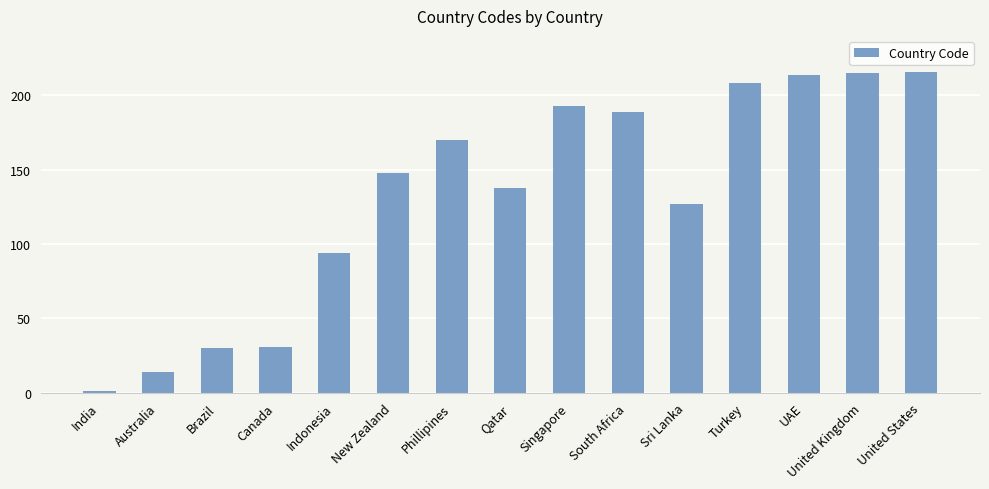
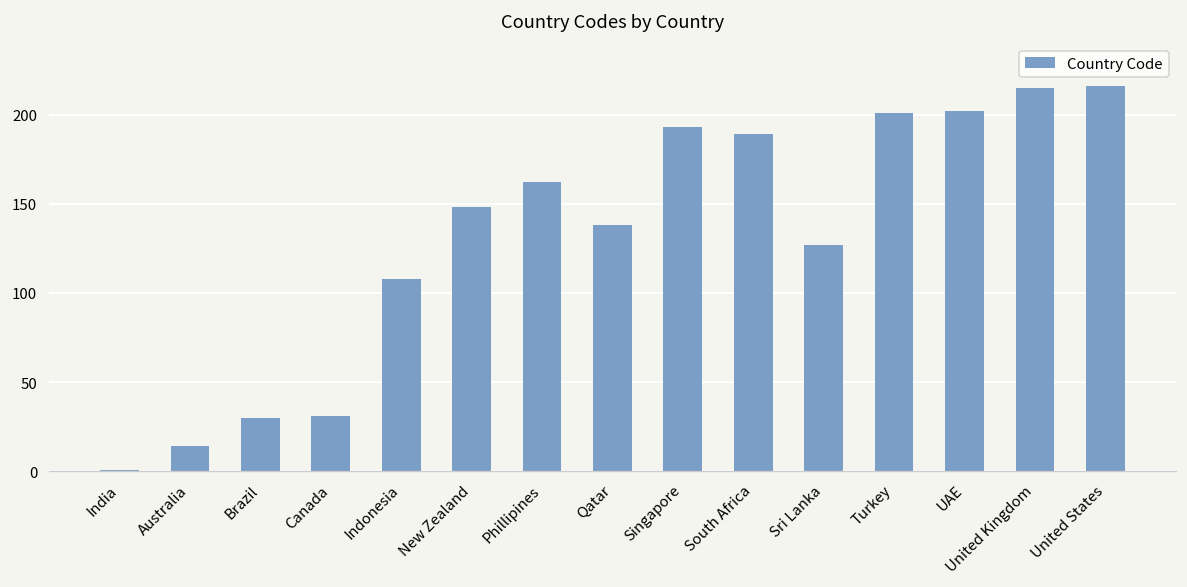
  {
    "Australia": 14,
    "Brazil": 30,
    "Canada": 31,
-   "Indonesia": 94,
+   "Indonesia": 108,
    "New Zealand": 148,
-   "Phillipines": 170,
+   "Phillipines": 162,
    "Qatar": 138,
    "Singapore": 193,
    "South Africa": 189,
    "Sri Lanka": 127,
-   "Turkey": 208,
-   "UAE": 214,
+   "Turkey": 201,
+   "UAE": 202,
    "United Kingdom": 215,
    "United States": 216
  }
